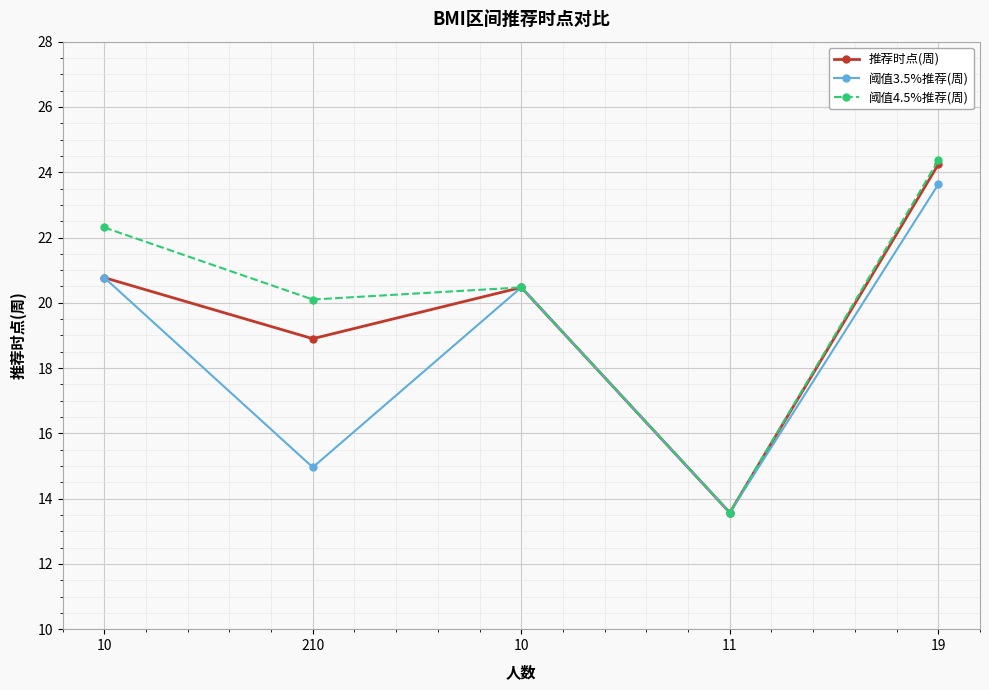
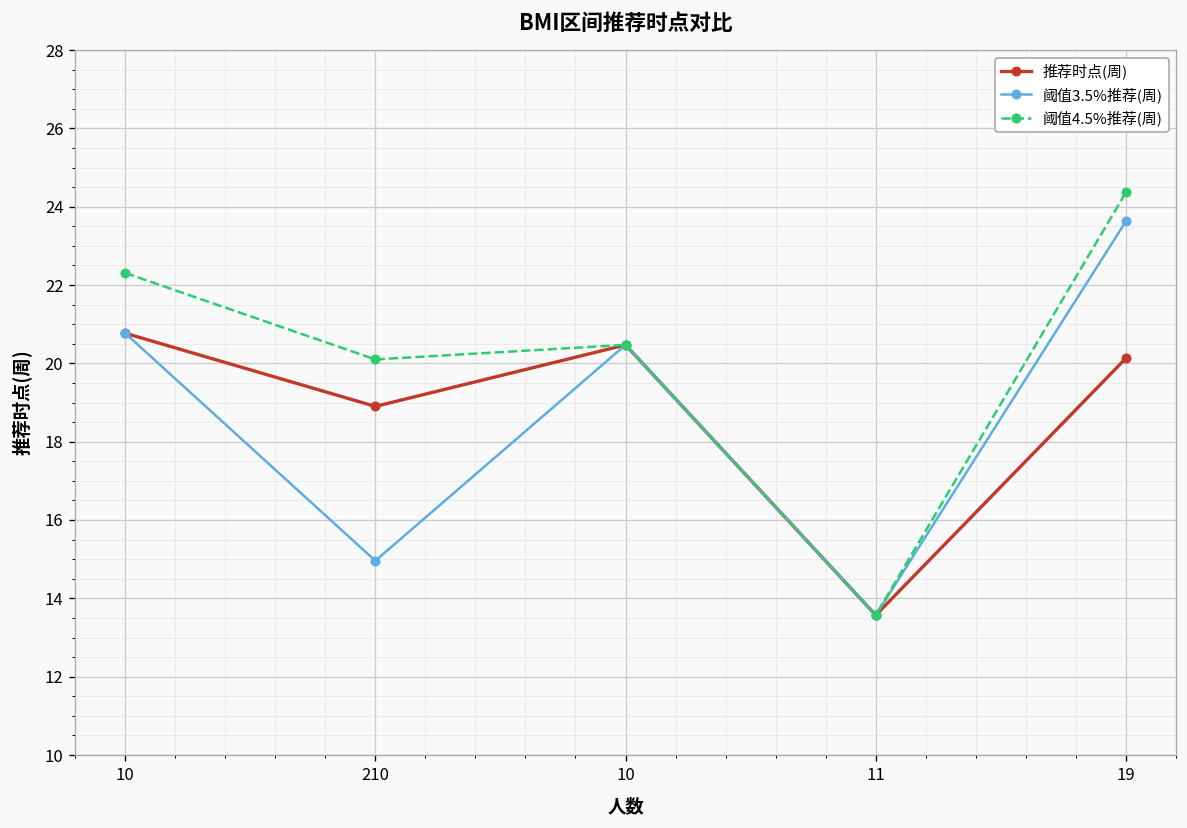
  {
    "推荐时点(周)": {
      "210": 18.9,
-     "19": 24.2
+     "19": 20.1
    },
    "阈值3.5%推荐(周)": {
      "210": 15.0,
      "19": 23.6
    },
    "阈值4.5%推荐(周)": {
      "210": 20.1,
      "19": 24.4
    }
  }
